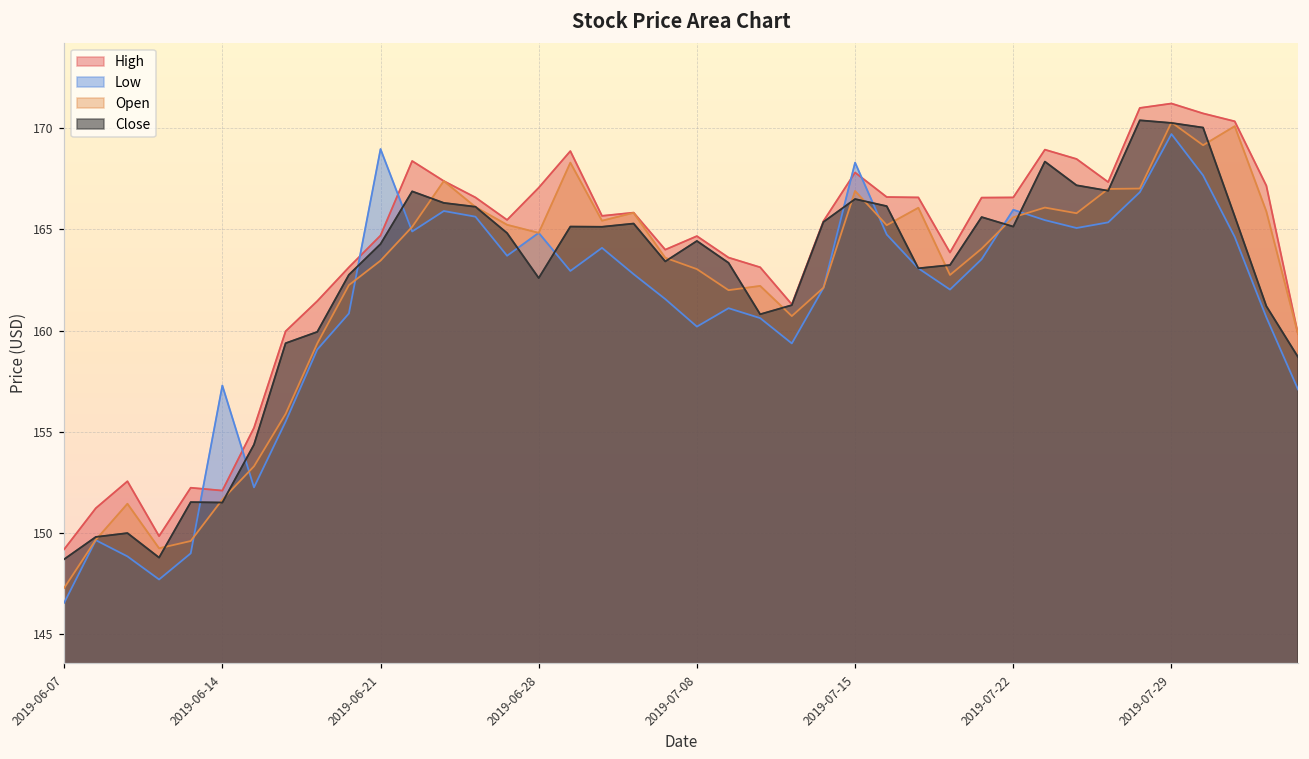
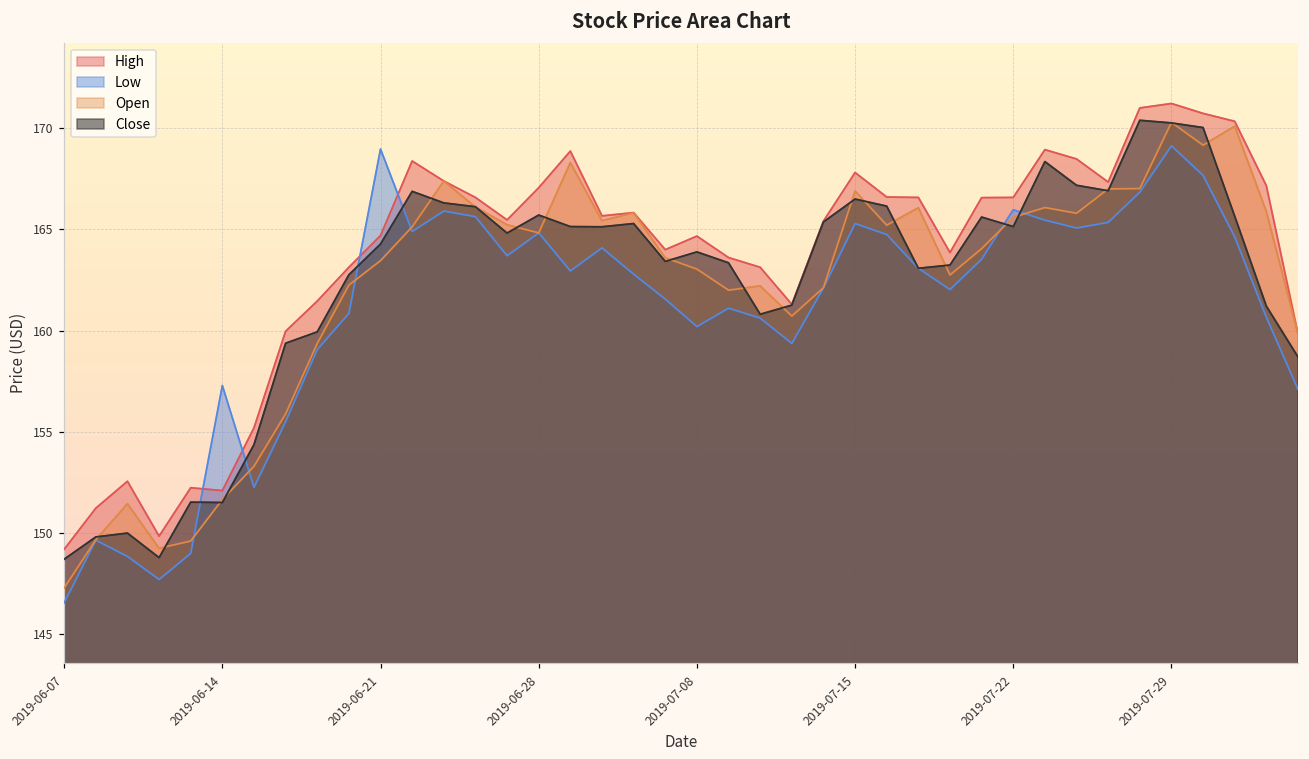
  {
    "Low": {
      "2019-06-07": 146.6,
      "2019-06-14": 157.3,
      "2019-06-21": 169.0,
      "2019-07-08": 160.2,
-     "2019-07-15": 168.3,
+     "2019-07-15": 165.3,
      "2019-07-22": 166.0,
-     "2019-07-29": 169.7
+     "2019-07-29": 169.1
    },
    "Close": {
      "2019-06-07": 148.7,
      "2019-06-14": 151.5,
      "2019-06-21": 164.3,
-     "2019-06-28": 162.6,
-     "2019-07-08": 164.4,
+     "2019-06-28": 165.7,
+     "2019-07-08": 163.9,
      "2019-07-15": 166.5,
      "2019-07-22": 165.1
    }
  }
